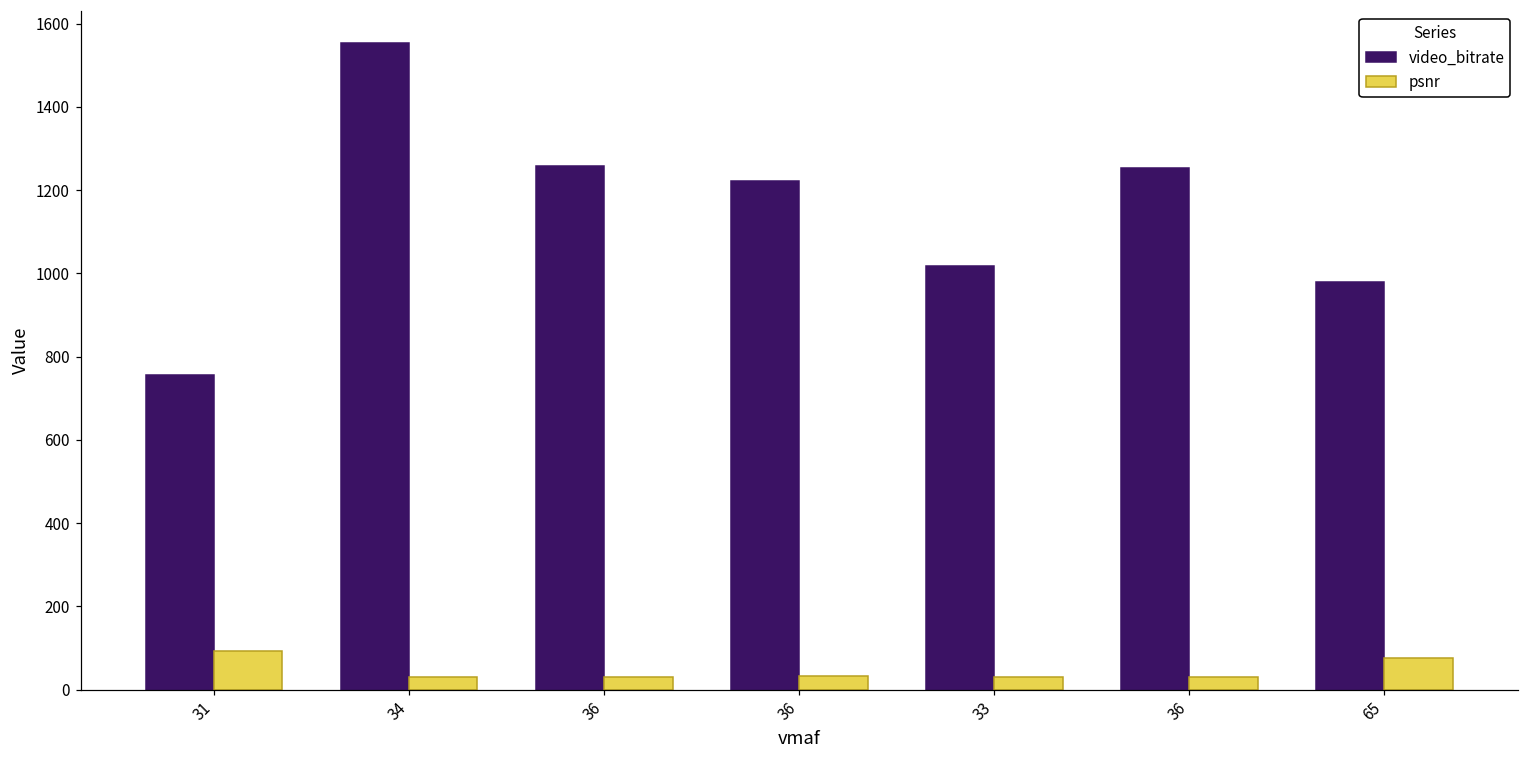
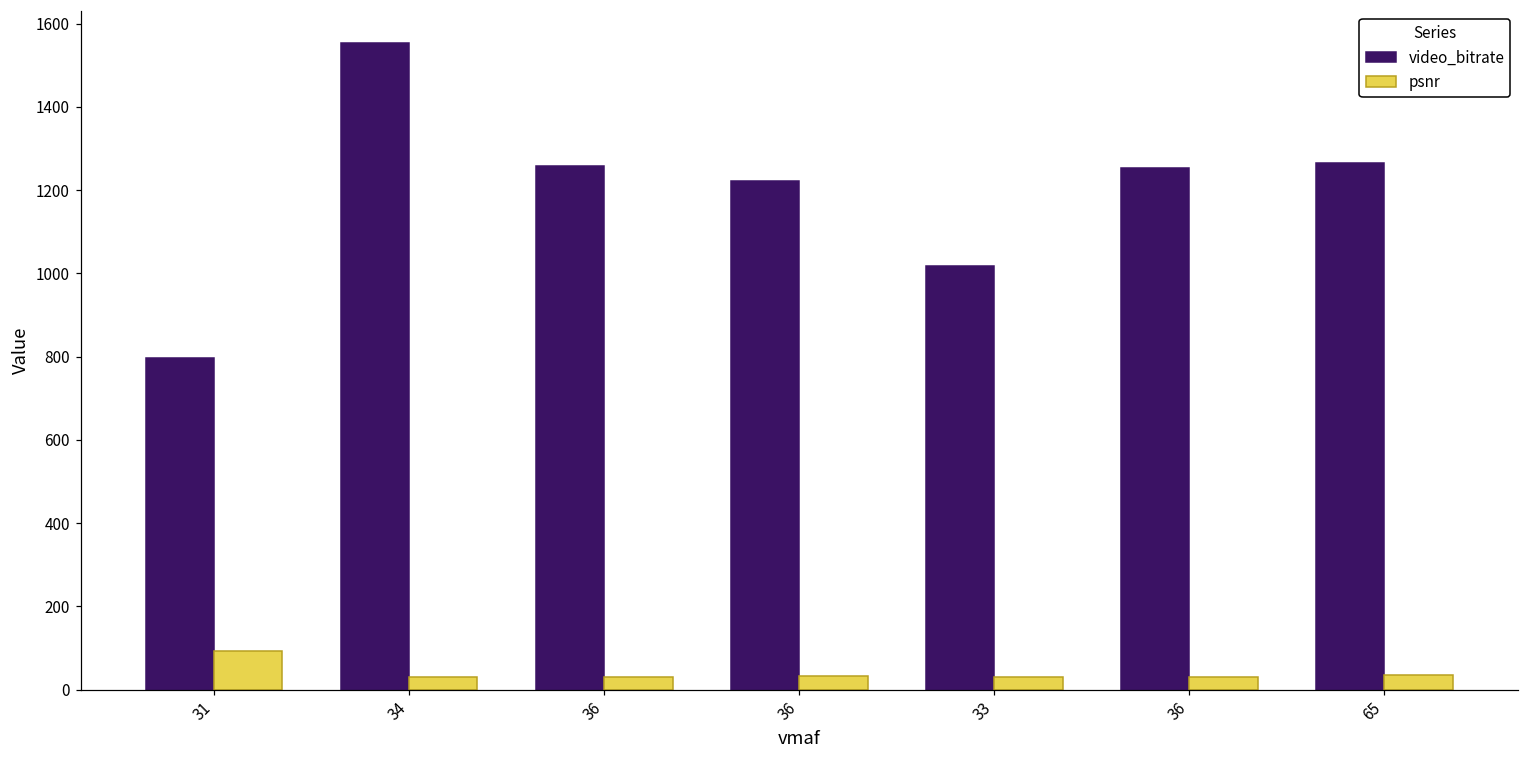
  {
    "video_bitrate": {
-     "31": 760,
+     "31": 800,
      "34": 1550,
      "33": 1020,
-     "65": 980
+     "65": 1270
    },
    "psnr": {
      "31": 90,
      "34": 30,
      "33": 30,
-     "65": 80
+     "65": 30
    }
  }
